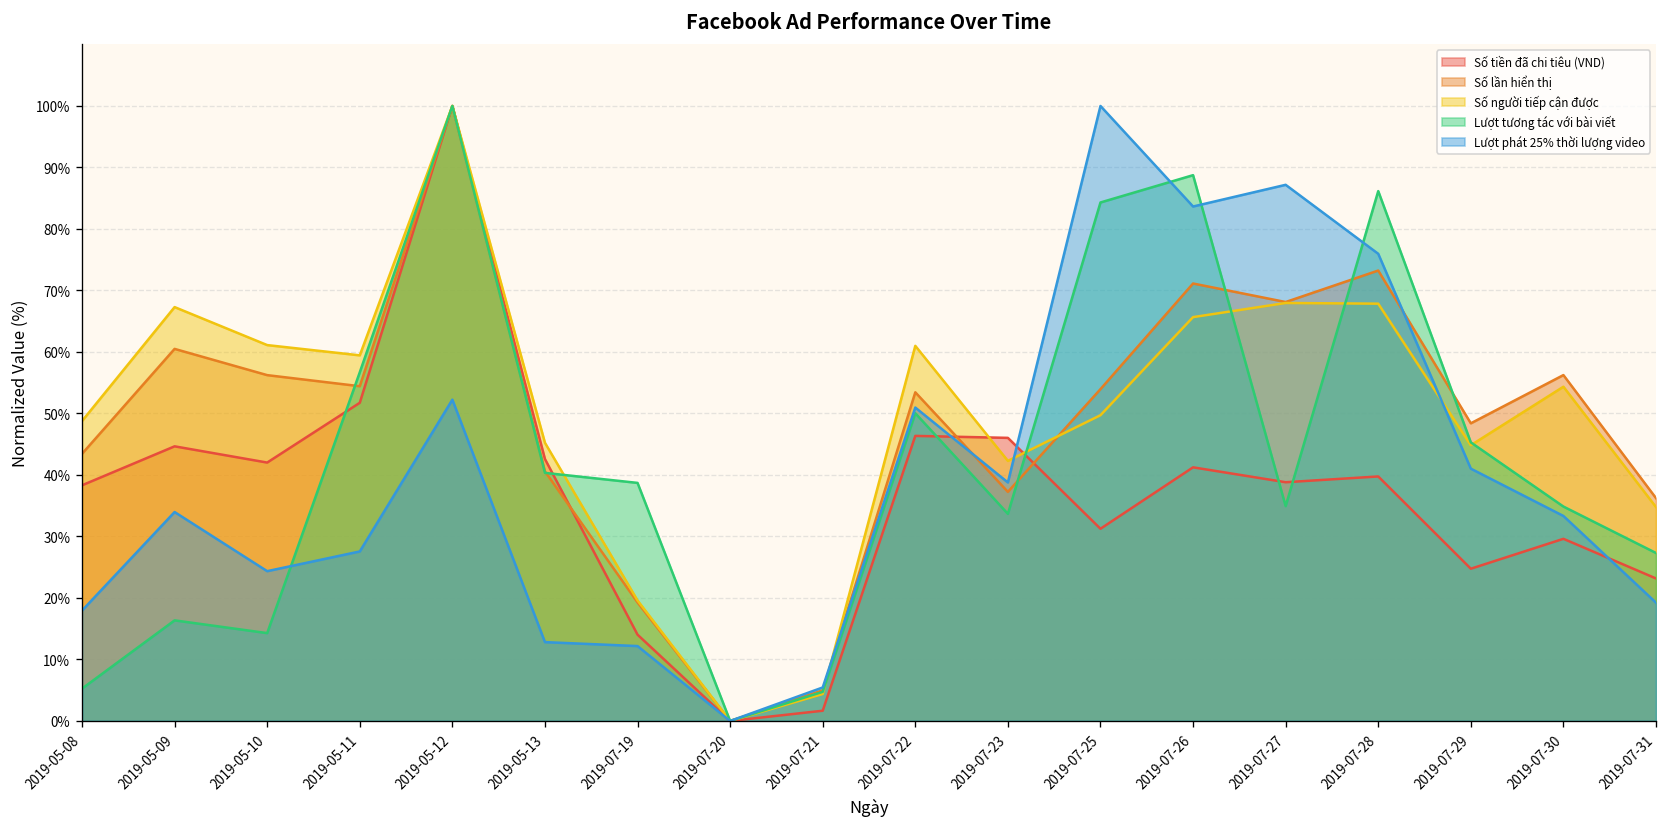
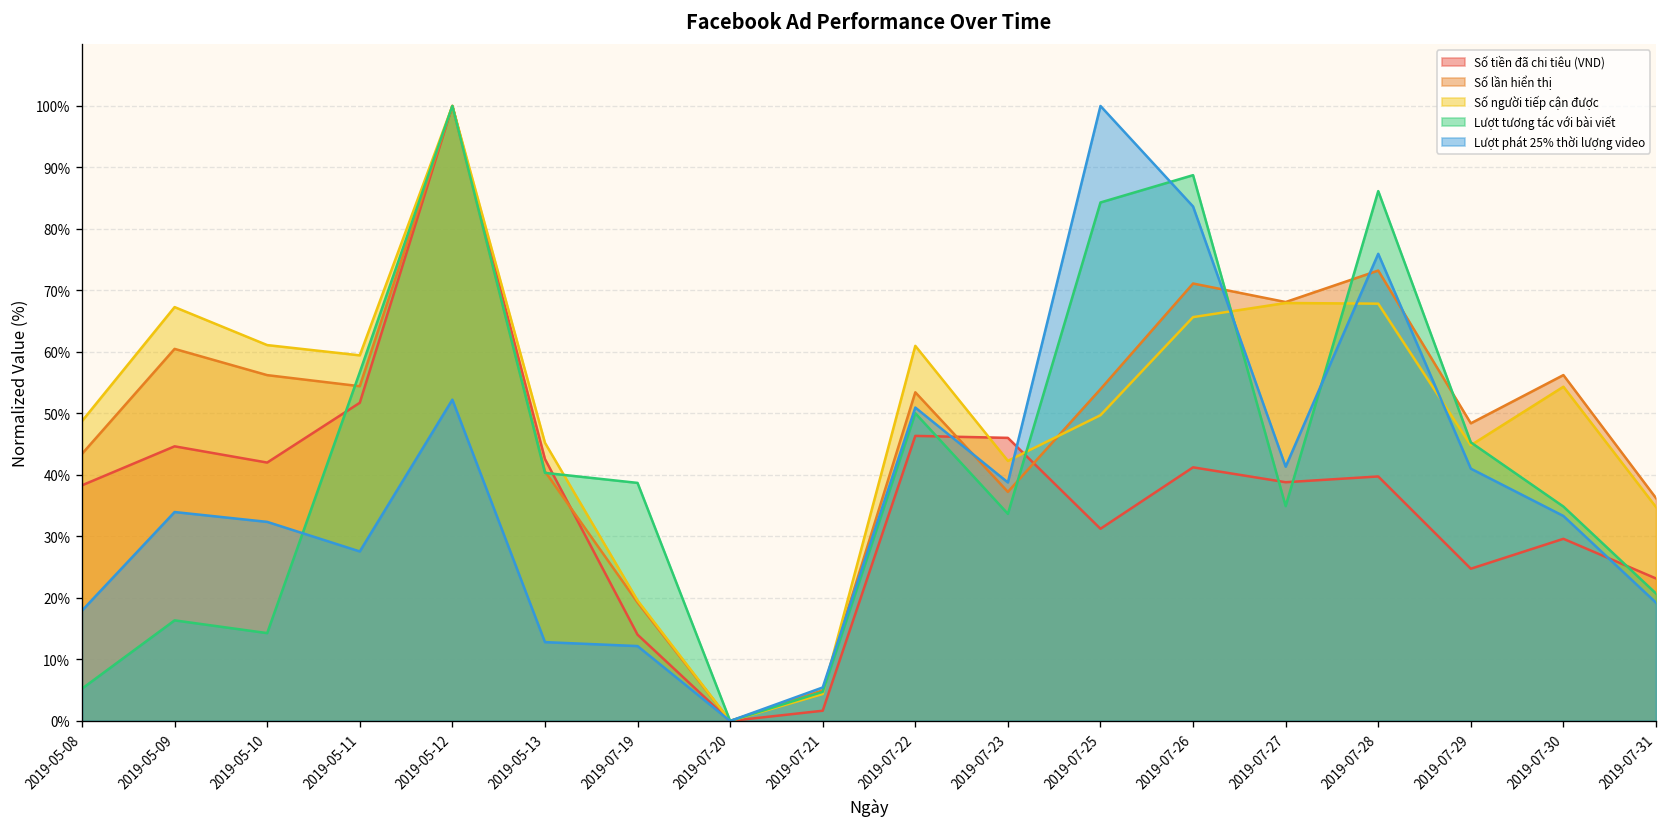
  {
    "Lượt tương tác với bài viết": {
      "2019-05-08": "5%",
      "2019-05-09": "16%",
      "2019-05-10": "14%",
      "2019-05-11": "57%",
      "2019-07-19": "39%",
      "2019-07-22": "50%",
      "2019-07-23": "34%",
      "2019-07-25": "84%",
      "2019-07-26": "89%",
      "2019-07-27": "35%",
      "2019-07-28": "86%",
      "2019-07-30": "35%",
-     "2019-07-31": "27%"
+     "2019-07-31": "21%"
    },
    "Lượt phát 25% thời lượng video": {
      "2019-05-08": "18%",
      "2019-05-09": "34%",
-     "2019-05-10": "24%",
+     "2019-05-10": "32%",
      "2019-05-11": "28%",
      "2019-05-12": "52%",
      "2019-05-13": "13%",
      "2019-07-19": "12%",
      "2019-07-22": "51%",
      "2019-07-23": "39%",
      "2019-07-25": "100%",
      "2019-07-26": "84%",
-     "2019-07-27": "87%",
+     "2019-07-27": "41%",
      "2019-07-28": "76%",
      "2019-07-29": "41%",
      "2019-07-30": "33%",
      "2019-07-31": "19%"
    }
  }
